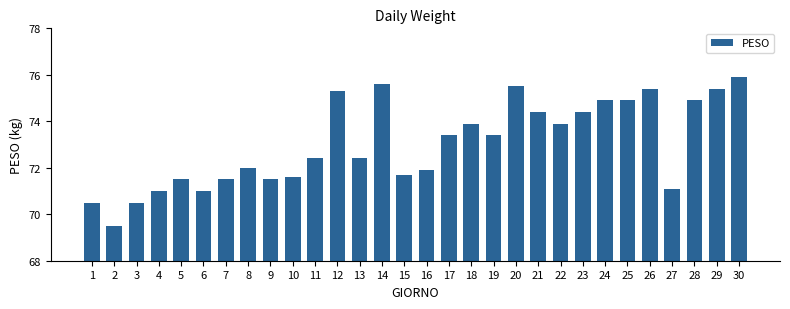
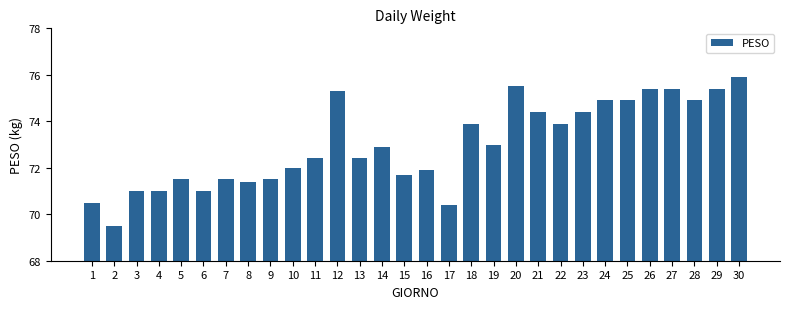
  {
    "1": 70.5,
    "2": 69.5,
-   "3": 70.5,
+   "3": 71.0,
    "4": 71.0,
    "5": 71.5,
    "6": 71.0,
    "7": 71.5,
-   "8": 72.0,
+   "8": 71.4,
    "9": 71.5,
-   "10": 71.6,
+   "10": 72.0,
    "11": 72.4,
    "12": 75.3,
    "13": 72.4,
-   "14": 75.6,
+   "14": 72.9,
    "15": 71.7,
    "16": 71.9,
-   "17": 73.4,
+   "17": 70.4,
    "18": 73.9,
-   "19": 73.4,
+   "19": 73.0,
    "20": 75.5,
    "21": 74.4,
    "22": 73.9,
    "23": 74.4,
    "24": 74.9,
    "25": 74.9,
    "26": 75.4,
-   "27": 71.1,
+   "27": 75.4,
    "28": 74.9,
    "29": 75.4,
    "30": 75.9
  }
